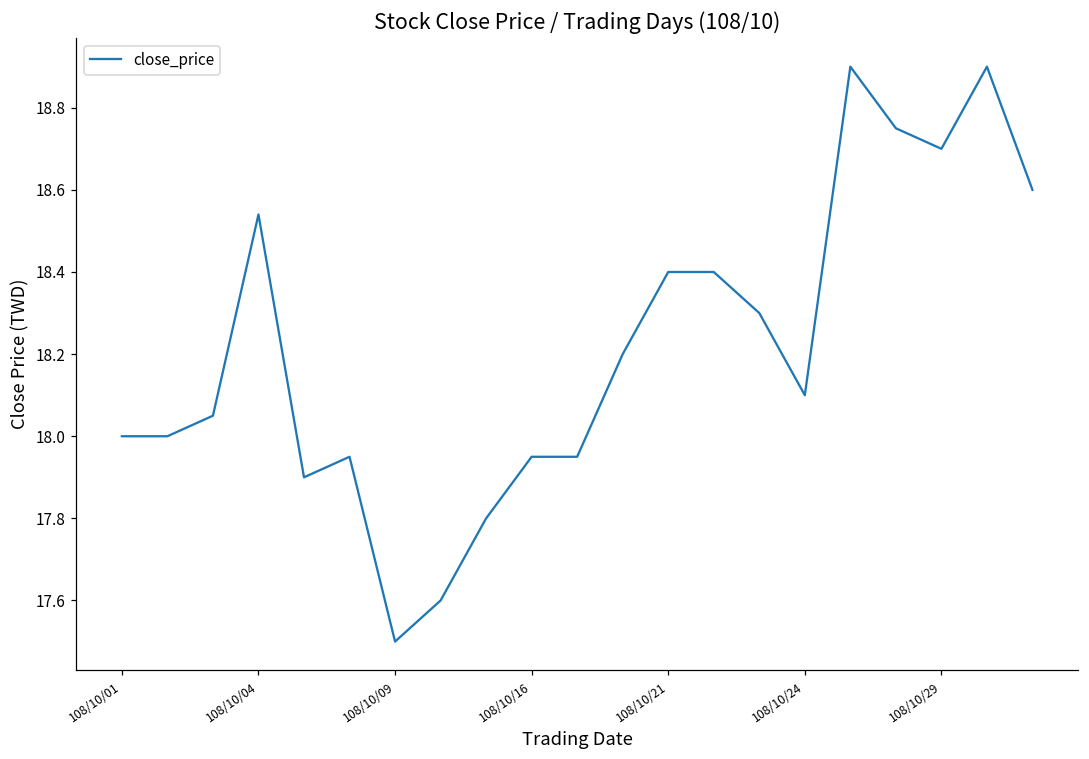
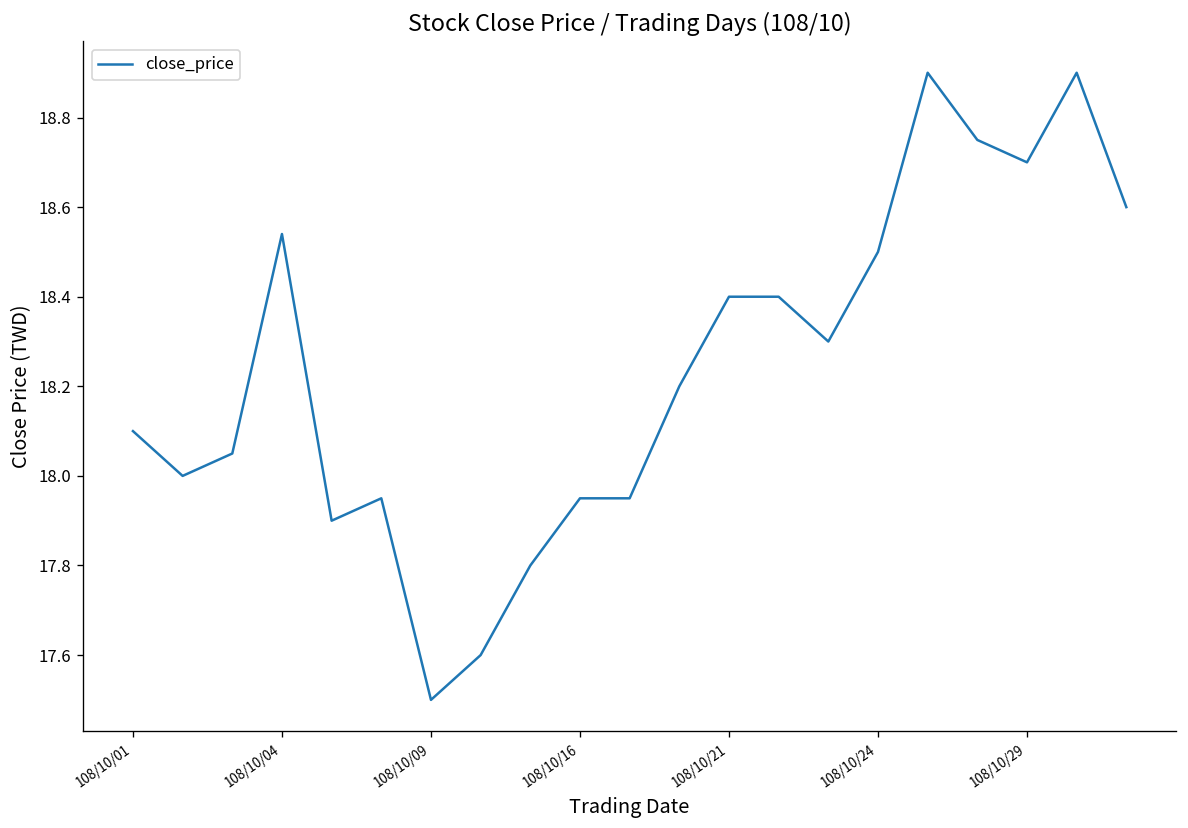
  {
-   "108/10/01": 18.0,
+   "108/10/01": 18.1,
    "108/10/04": 18.54,
    "108/10/09": 17.5,
    "108/10/16": 17.95,
    "108/10/21": 18.4,
-   "108/10/24": 18.1,
+   "108/10/24": 18.5,
    "108/10/29": 18.7
  }
